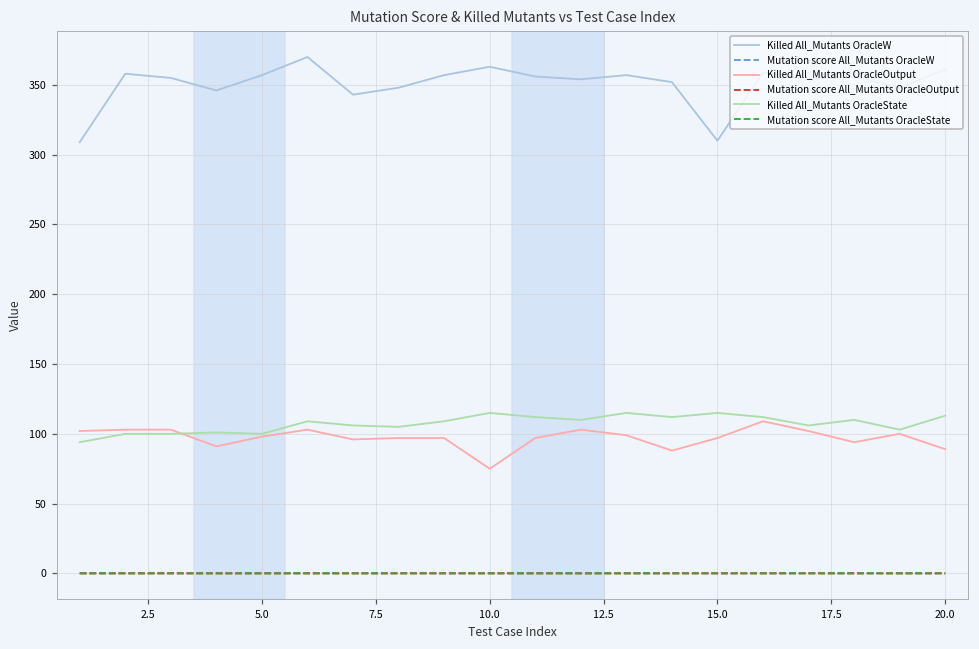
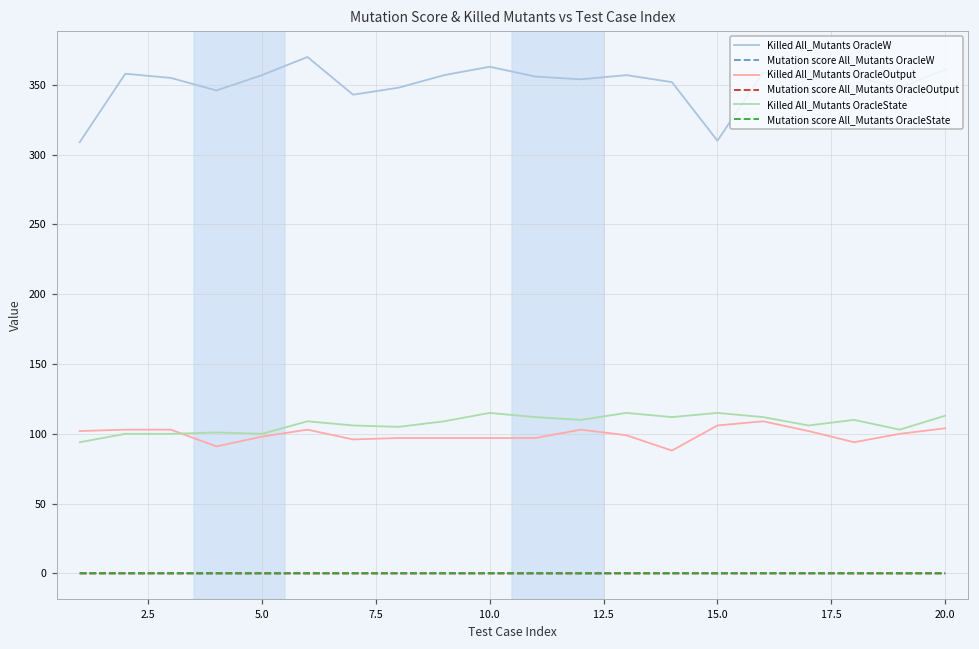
  {
    "Mutation score All_Mutants OracleState": {
      "5.0": 0,
      "10.0": 0,
      "15.0": 0,
      "20.0": 0
    },
    "Killed All_Mutants OracleOutput": {
-     "10.0": 75,
-     "15.0": 97,
-     "20.0": 89
+     "10.0": 97,
+     "15.0": 106,
+     "20.0": 104
    }
  }
